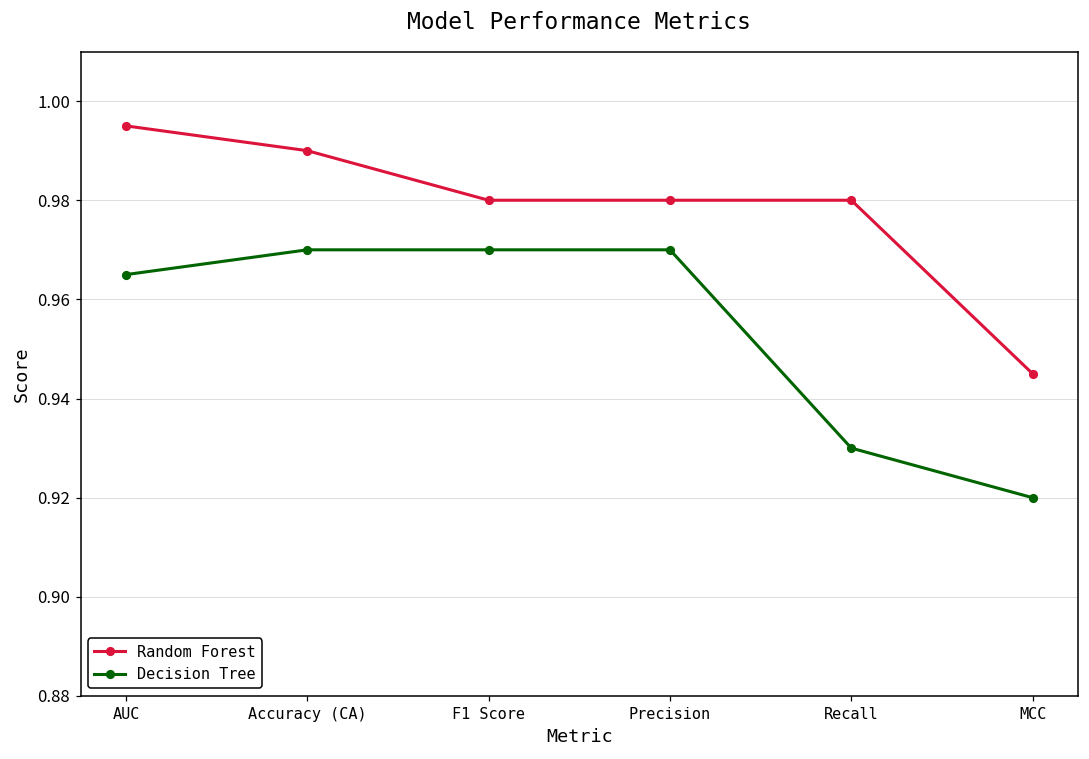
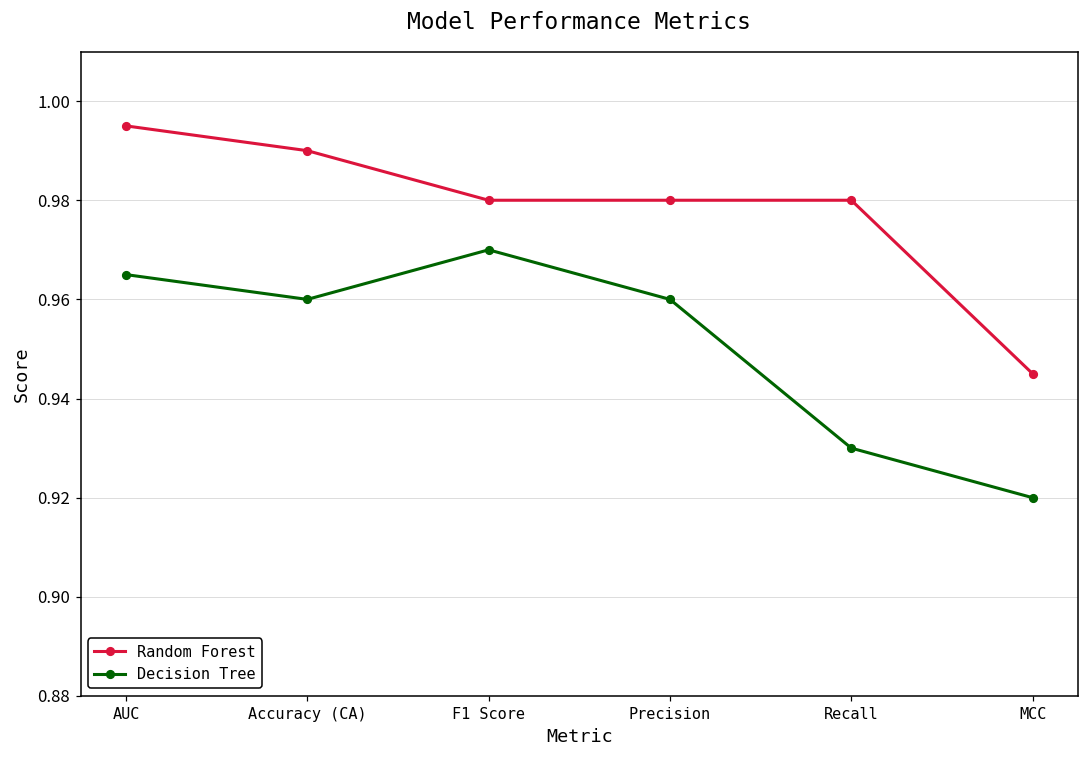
  {
    "Random Forest": {
      "AUC": 0.995,
      "Accuracy (CA)": 0.99,
      "F1 Score": 0.98,
      "Precision": 0.98,
      "Recall": 0.98,
      "MCC": 0.945
    },
    "Decision Tree": {
      "AUC": 0.965,
-     "Accuracy (CA)": 0.97,
+     "Accuracy (CA)": 0.96,
      "F1 Score": 0.97,
-     "Precision": 0.97,
+     "Precision": 0.96,
      "Recall": 0.93,
      "MCC": 0.92
    }
  }
